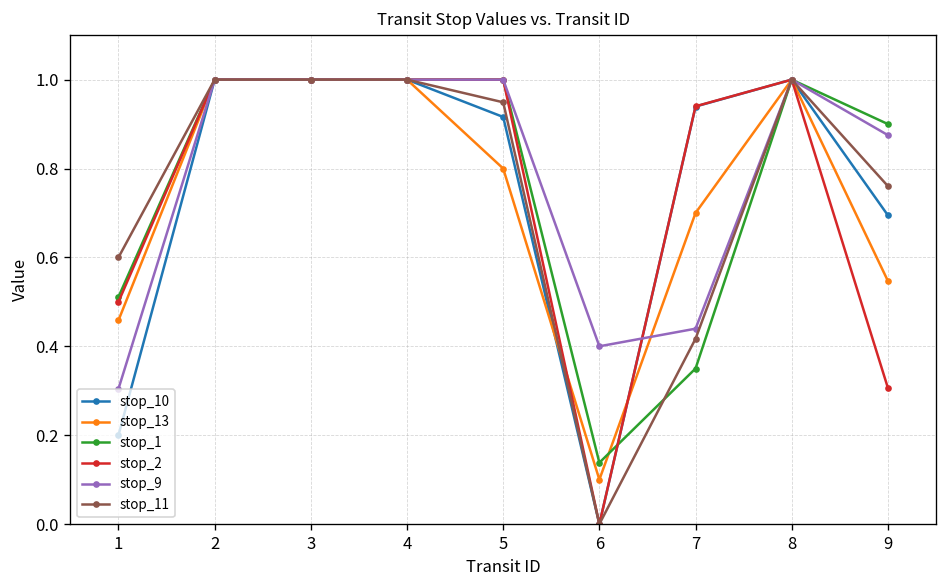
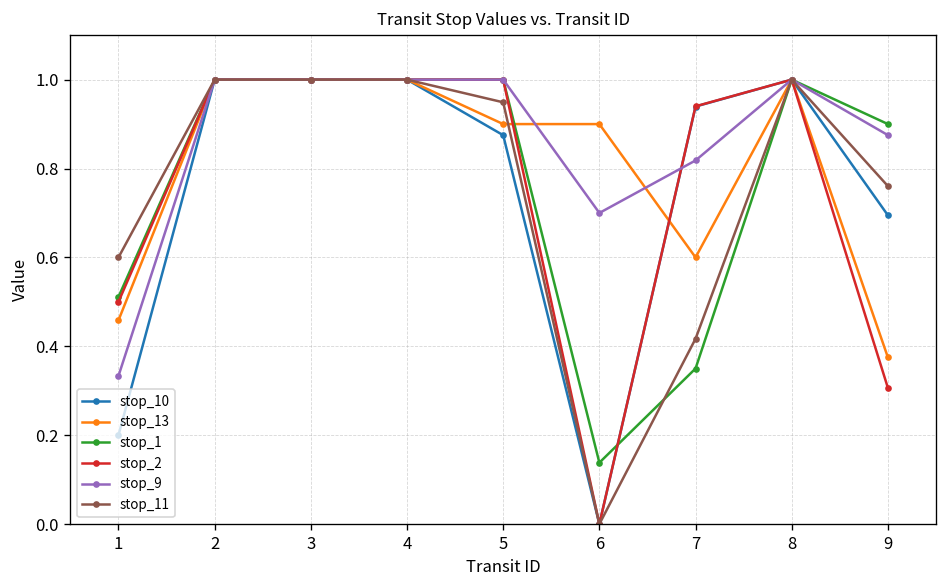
  {
    "stop_10": {
-     "5": 0.92,
+     "5": 0.88,
      "9": 0.69
    },
    "stop_13": {
      "1": 0.46,
-     "5": 0.8,
-     "6": 0.1,
-     "7": 0.7,
-     "9": 0.55
+     "5": 0.9,
+     "6": 0.9,
+     "7": 0.6,
+     "9": 0.38
    },
    "stop_1": {
      "1": 0.51,
      "6": 0.14,
      "7": 0.35,
      "9": 0.90
    },
    "stop_2": {
      "1": 0.50,
      "9": 0.31
    },
    "stop_9": {
-     "1": 0.30,
-     "6": 0.4,
-     "7": 0.44,
+     "1": 0.33,
+     "6": 0.7,
+     "7": 0.82,
      "9": 0.88
    },
    "stop_11": {
      "1": 0.60,
      "5": 0.95,
      "7": 0.42,
      "9": 0.76
    }
  }
